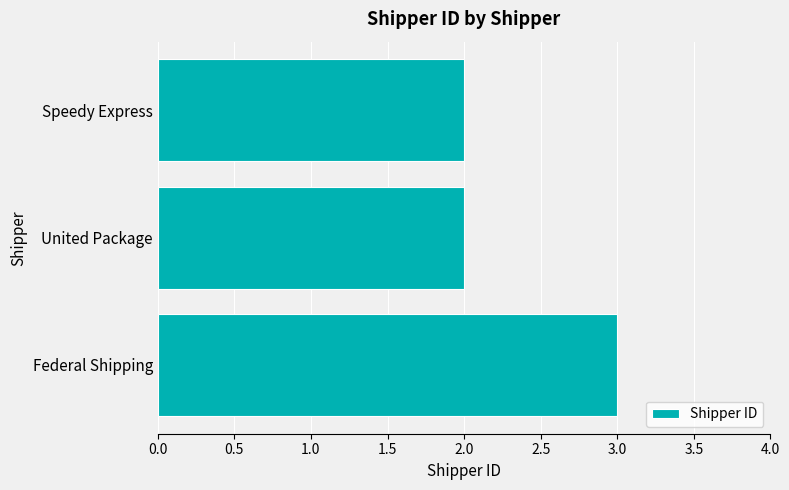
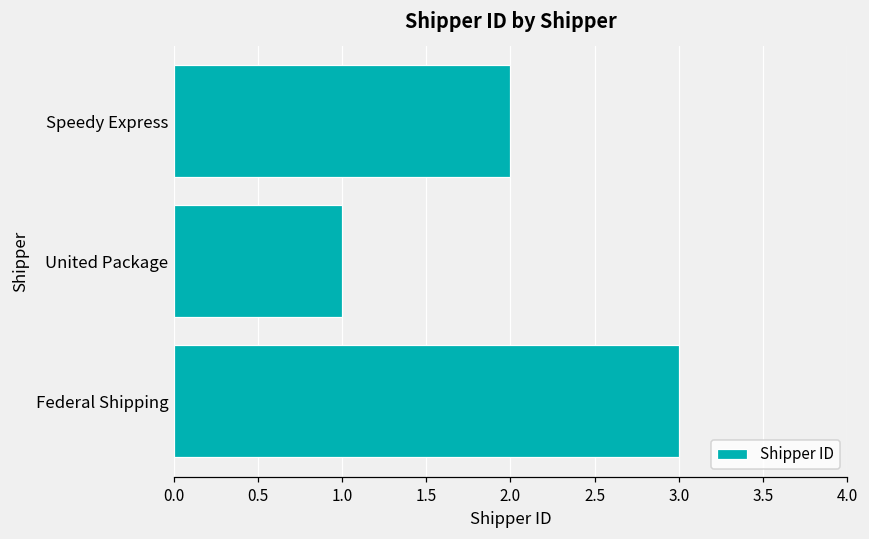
  {
    "Speedy Express": 2,
-   "United Package": 2,
+   "United Package": 1,
    "Federal Shipping": 3
  }
